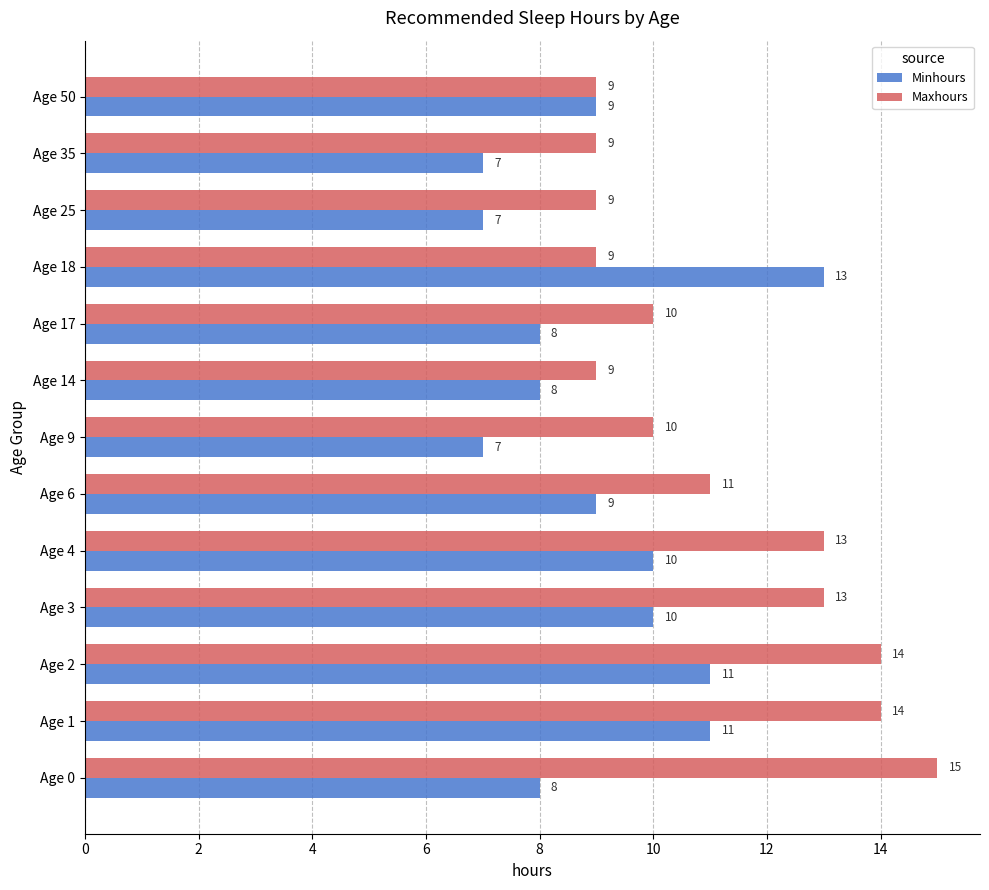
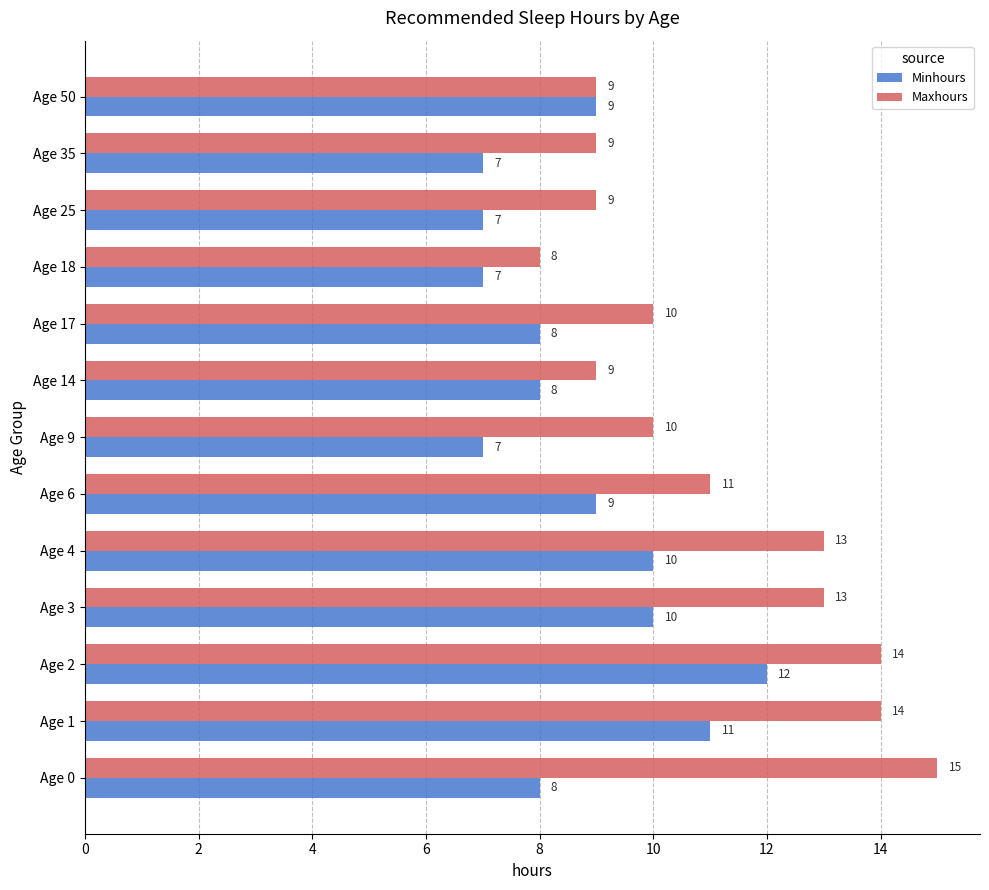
  {
    "Minhours": {
      "Age 50": 9,
      "Age 35": 7,
      "Age 25": 7,
-     "Age 18": 13,
+     "Age 18": 7,
      "Age 17": 8,
      "Age 14": 8,
      "Age 9": 7,
      "Age 6": 9,
      "Age 4": 10,
      "Age 3": 10,
-     "Age 2": 11,
+     "Age 2": 12,
      "Age 1": 11,
      "Age 0": 8
    },
    "Maxhours": {
      "Age 50": 9,
      "Age 35": 9,
      "Age 25": 9,
-     "Age 18": 9,
+     "Age 18": 8,
      "Age 17": 10,
      "Age 14": 9,
      "Age 9": 10,
      "Age 6": 11,
      "Age 4": 13,
      "Age 3": 13,
      "Age 2": 14,
      "Age 1": 14,
      "Age 0": 15
    }
  }
